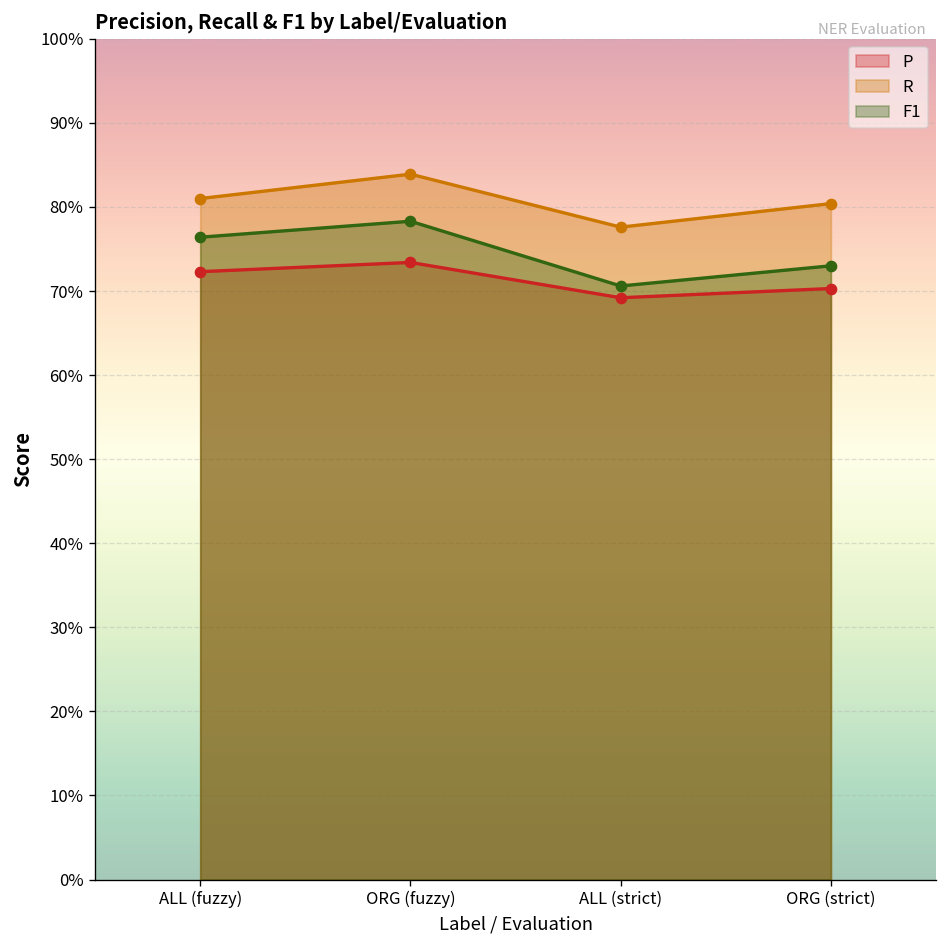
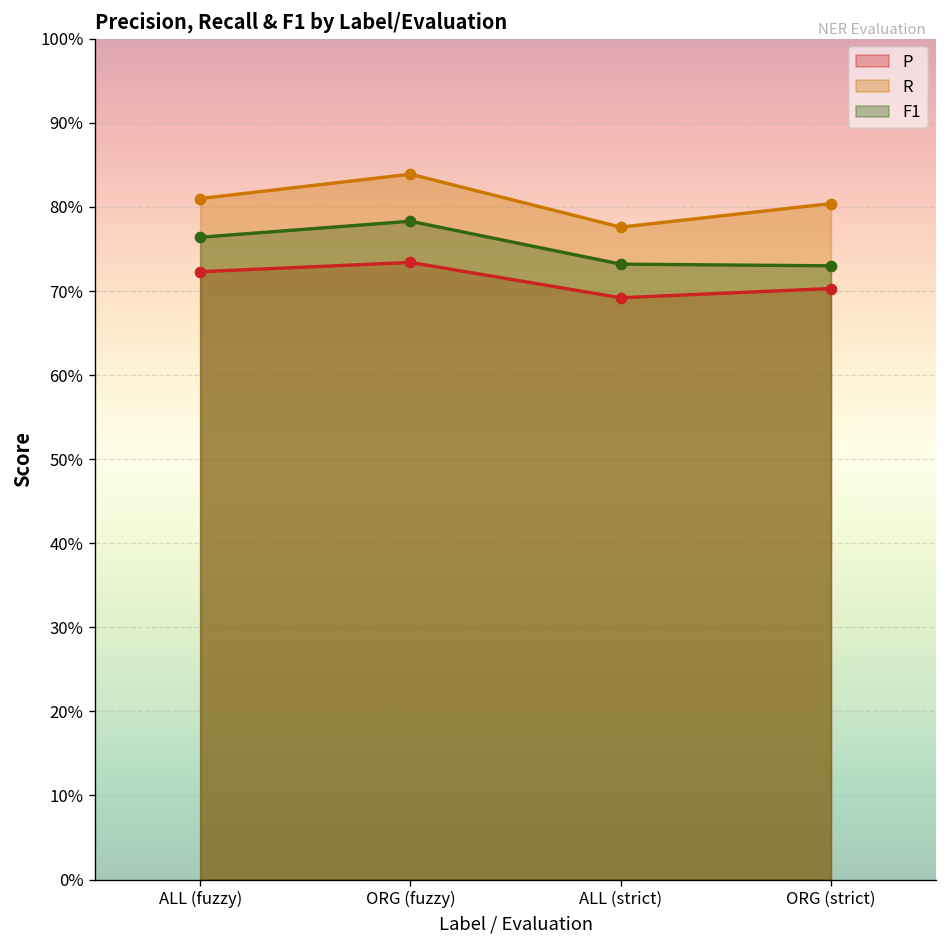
  {
    "F1": {
      "ALL (fuzzy)": "76%",
      "ORG (fuzzy)": "78%",
-     "ALL (strict)": "71%",
+     "ALL (strict)": "73%",
      "ORG (strict)": "73%"
    }
  }
